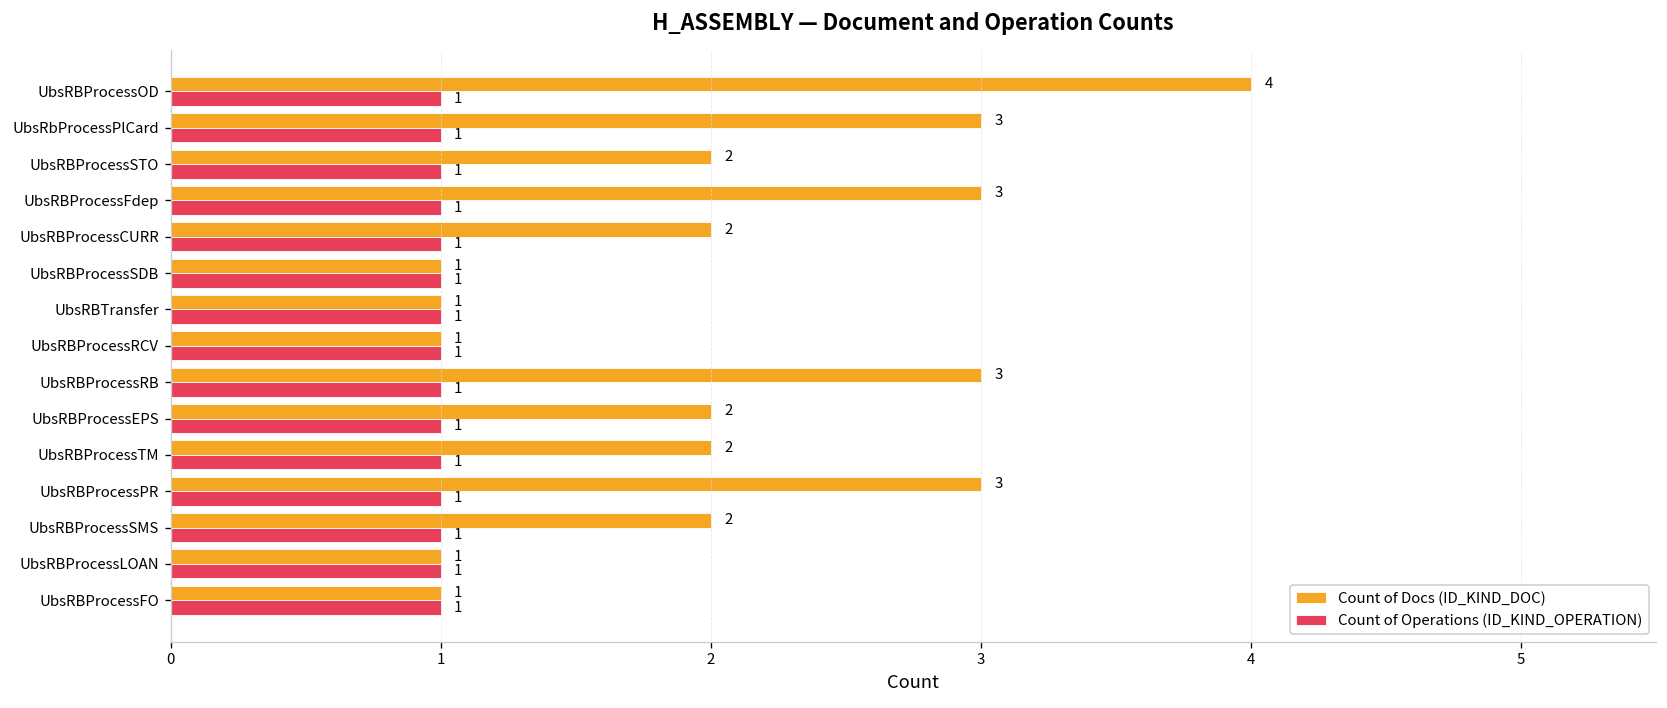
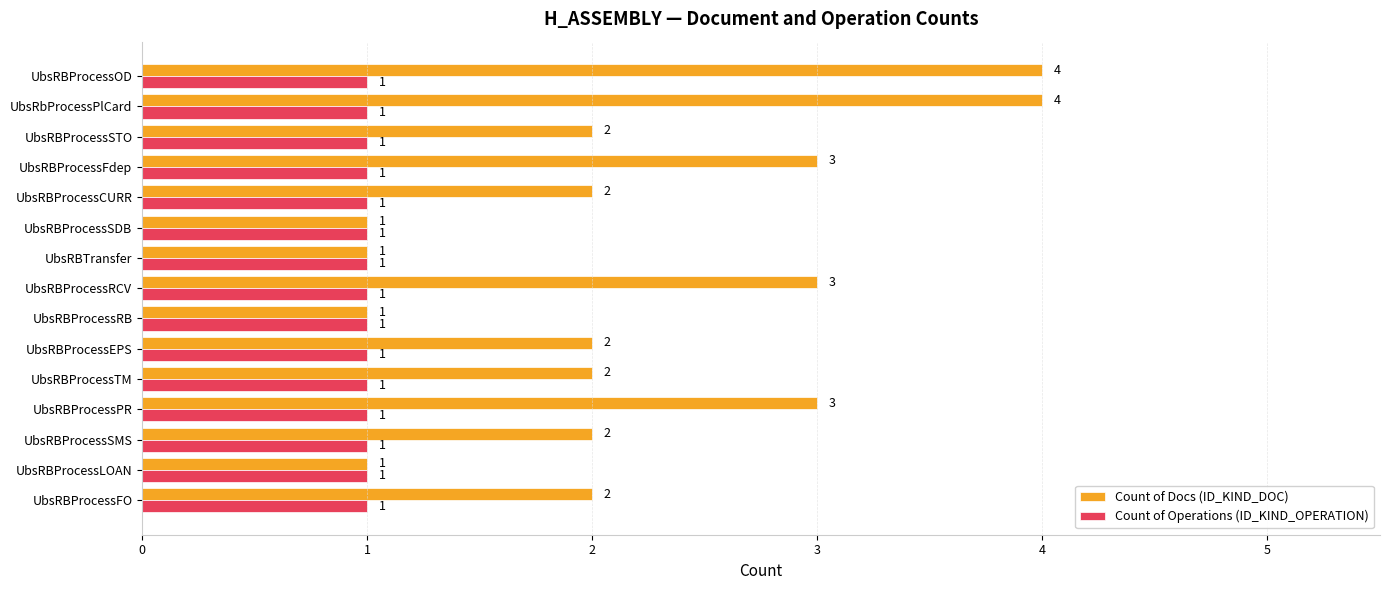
  {
    "Count of Docs (ID_KIND_DOC)": {
      "UbsRBProcessOD": 4,
-     "UbsRbProcessPlCard": 3,
+     "UbsRbProcessPlCard": 4,
      "UbsRBProcessSTO": 2,
      "UbsRBProcessFdep": 3,
      "UbsRBProcessCURR": 2,
      "UbsRBProcessSDB": 1,
      "UbsRBTransfer": 1,
-     "UbsRBProcessRCV": 1,
-     "UbsRBProcessRB": 3,
+     "UbsRBProcessRCV": 3,
+     "UbsRBProcessRB": 1,
      "UbsRBProcessEPS": 2,
      "UbsRBProcessTM": 2,
      "UbsRBProcessPR": 3,
      "UbsRBProcessSMS": 2,
      "UbsRBProcessLOAN": 1,
-     "UbsRBProcessFO": 1
+     "UbsRBProcessFO": 2
    },
    "Count of Operations (ID_KIND_OPERATION)": {
      "UbsRBProcessOD": 1,
      "UbsRbProcessPlCard": 1,
      "UbsRBProcessSTO": 1,
      "UbsRBProcessFdep": 1,
      "UbsRBProcessCURR": 1,
      "UbsRBProcessSDB": 1,
      "UbsRBTransfer": 1,
      "UbsRBProcessRCV": 1,
      "UbsRBProcessRB": 1,
      "UbsRBProcessEPS": 1,
      "UbsRBProcessTM": 1,
      "UbsRBProcessPR": 1,
      "UbsRBProcessSMS": 1,
      "UbsRBProcessLOAN": 1,
      "UbsRBProcessFO": 1
    }
  }
